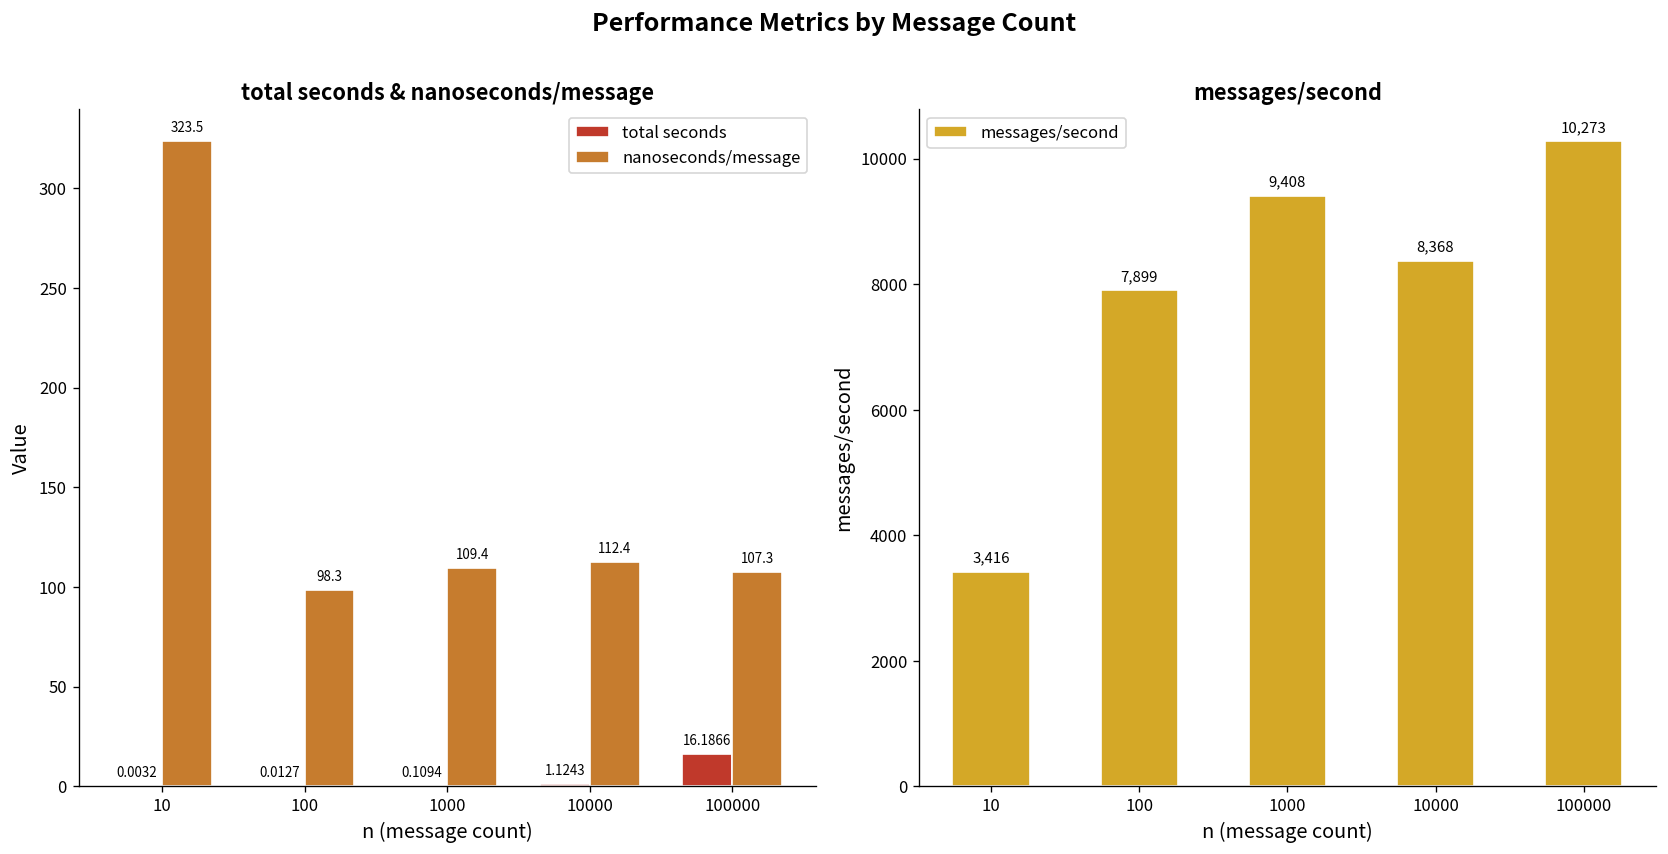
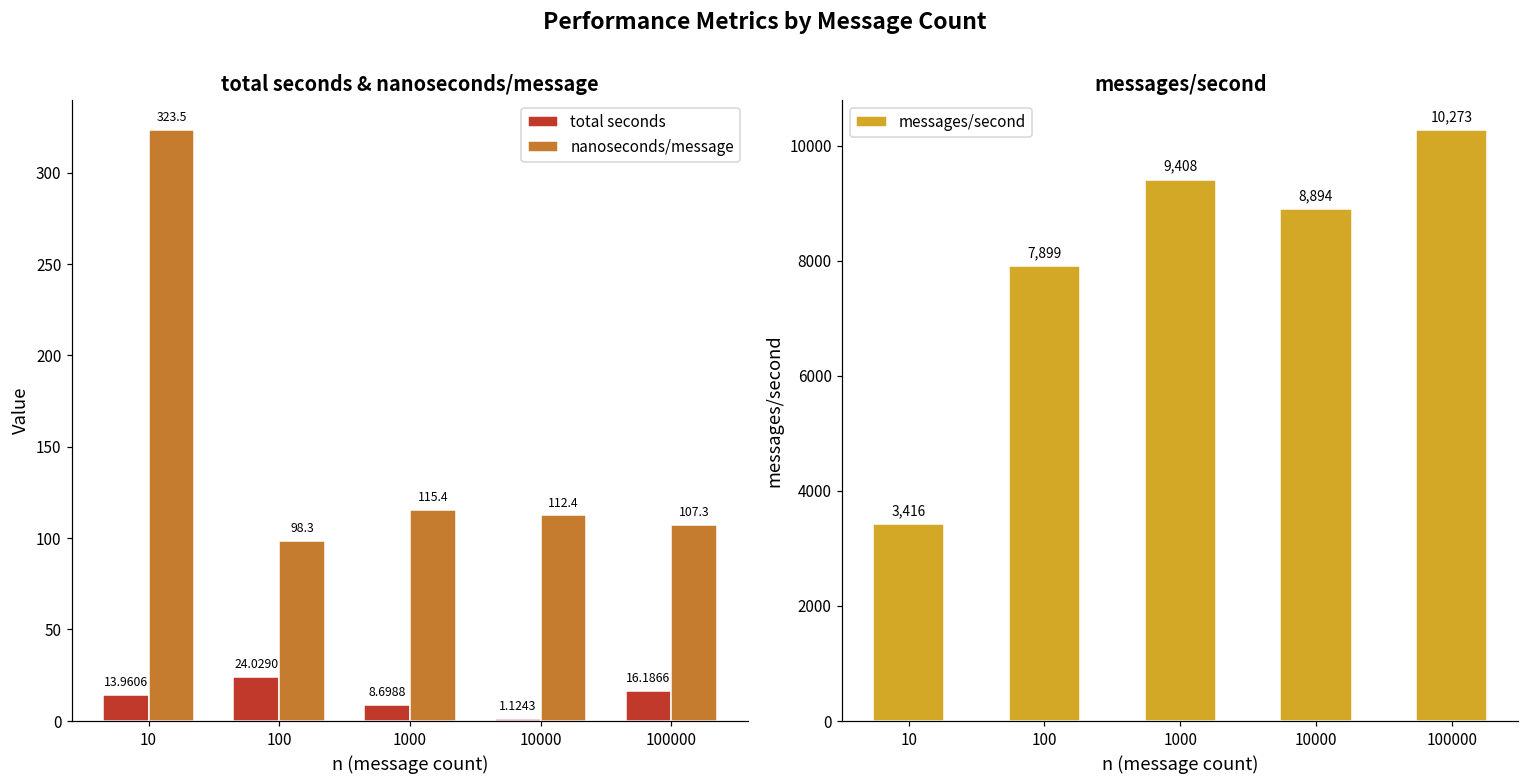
  {
    "total seconds & nanoseconds/message": {
      "total seconds": {
-       "10": "0.0032",
-       "100": "0.0127",
-       "1000": "0.1094",
+       "10": "13.9606",
+       "100": "24.0290",
+       "1000": "8.6988",
        "10000": "1.1243",
        "100000": "16.1866"
      },
      "nanoseconds/message": {
        "10": "323.5",
        "100": "98.3",
-       "1000": "109.4",
+       "1000": "115.4",
        "10000": "112.4",
        "100000": "107.3"
      }
    },
    "messages/second": {
      "10": "3,416",
      "100": "7,899",
      "1000": "9,408",
-     "10000": "8,368",
+     "10000": "8,894",
      "100000": "10,273"
    }
  }
